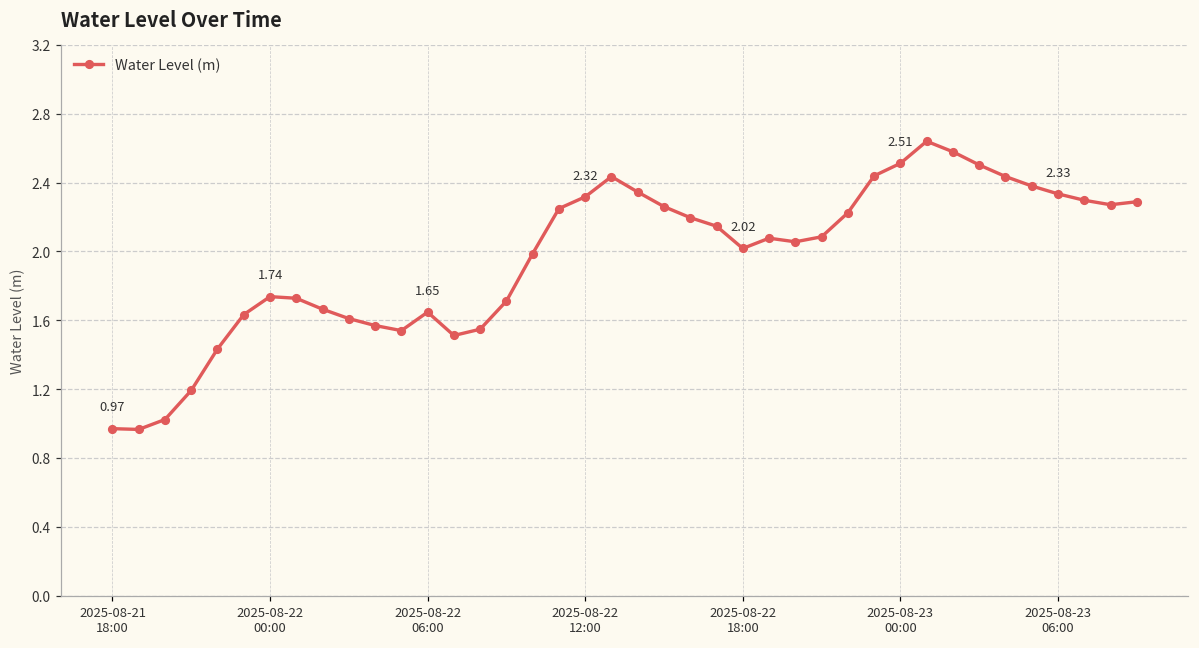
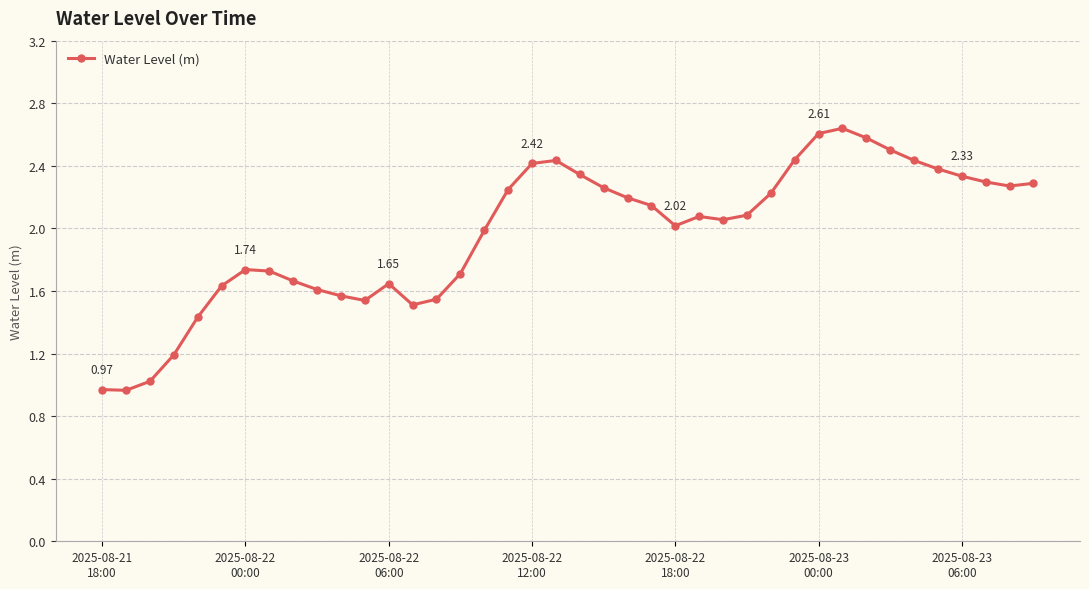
  {
    "2025-08-21 18:00": 0.97,
    "2025-08-22 00:00": 1.74,
    "2025-08-22 06:00": 1.65,
-   "2025-08-22 12:00": 2.32,
+   "2025-08-22 12:00": 2.42,
    "2025-08-22 18:00": 2.02,
-   "2025-08-23 00:00": 2.51,
+   "2025-08-23 00:00": 2.61,
    "2025-08-23 06:00": 2.33
  }
